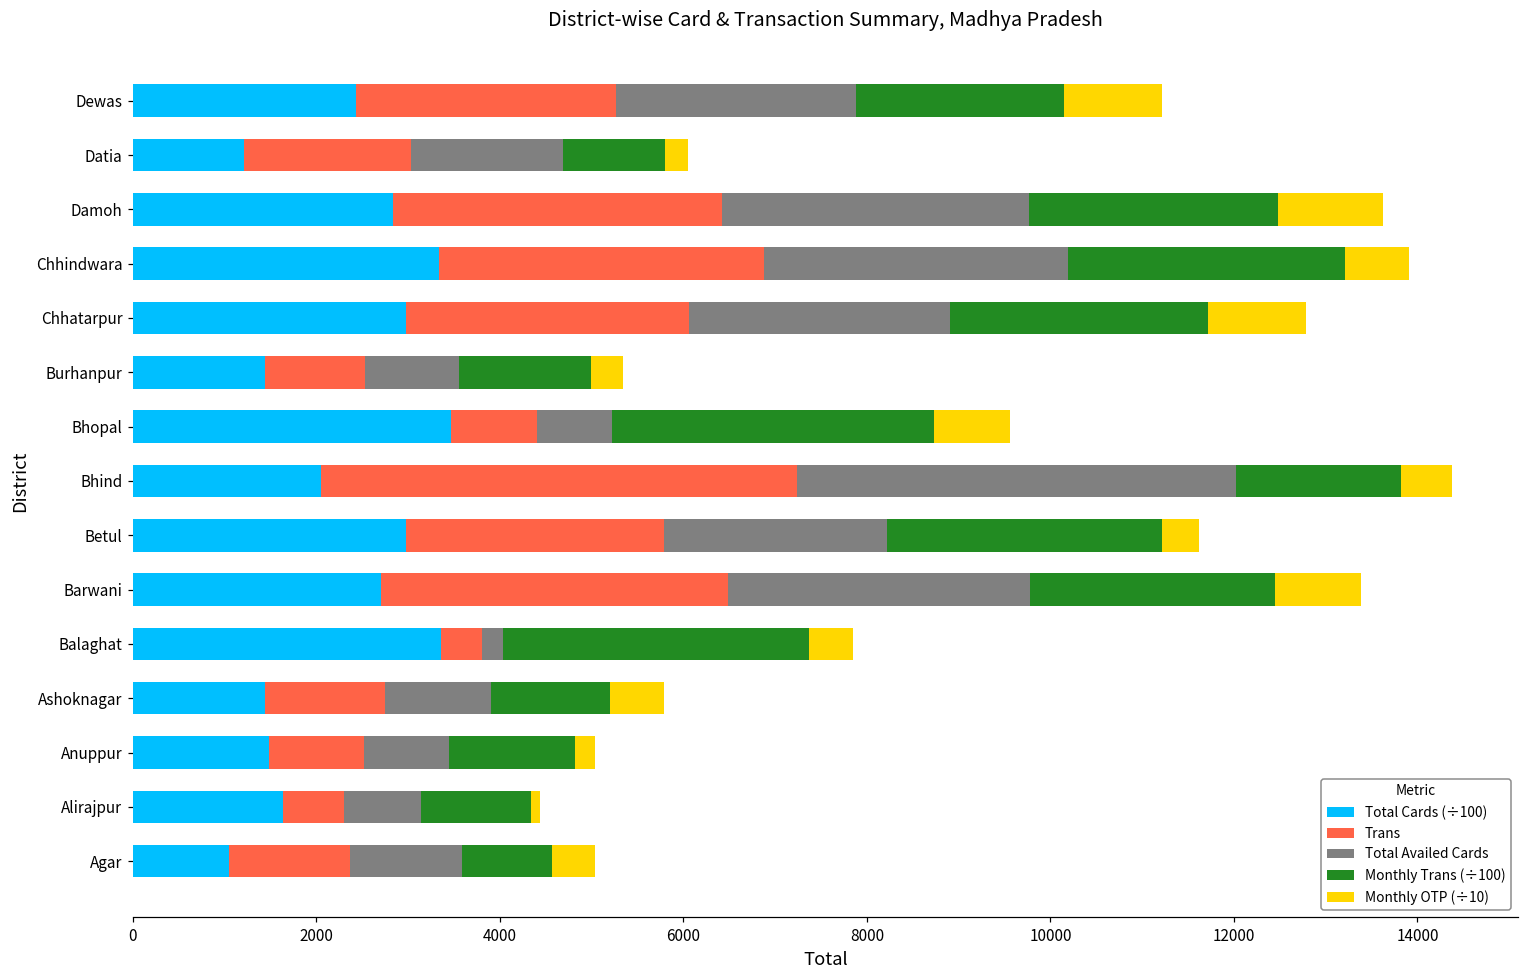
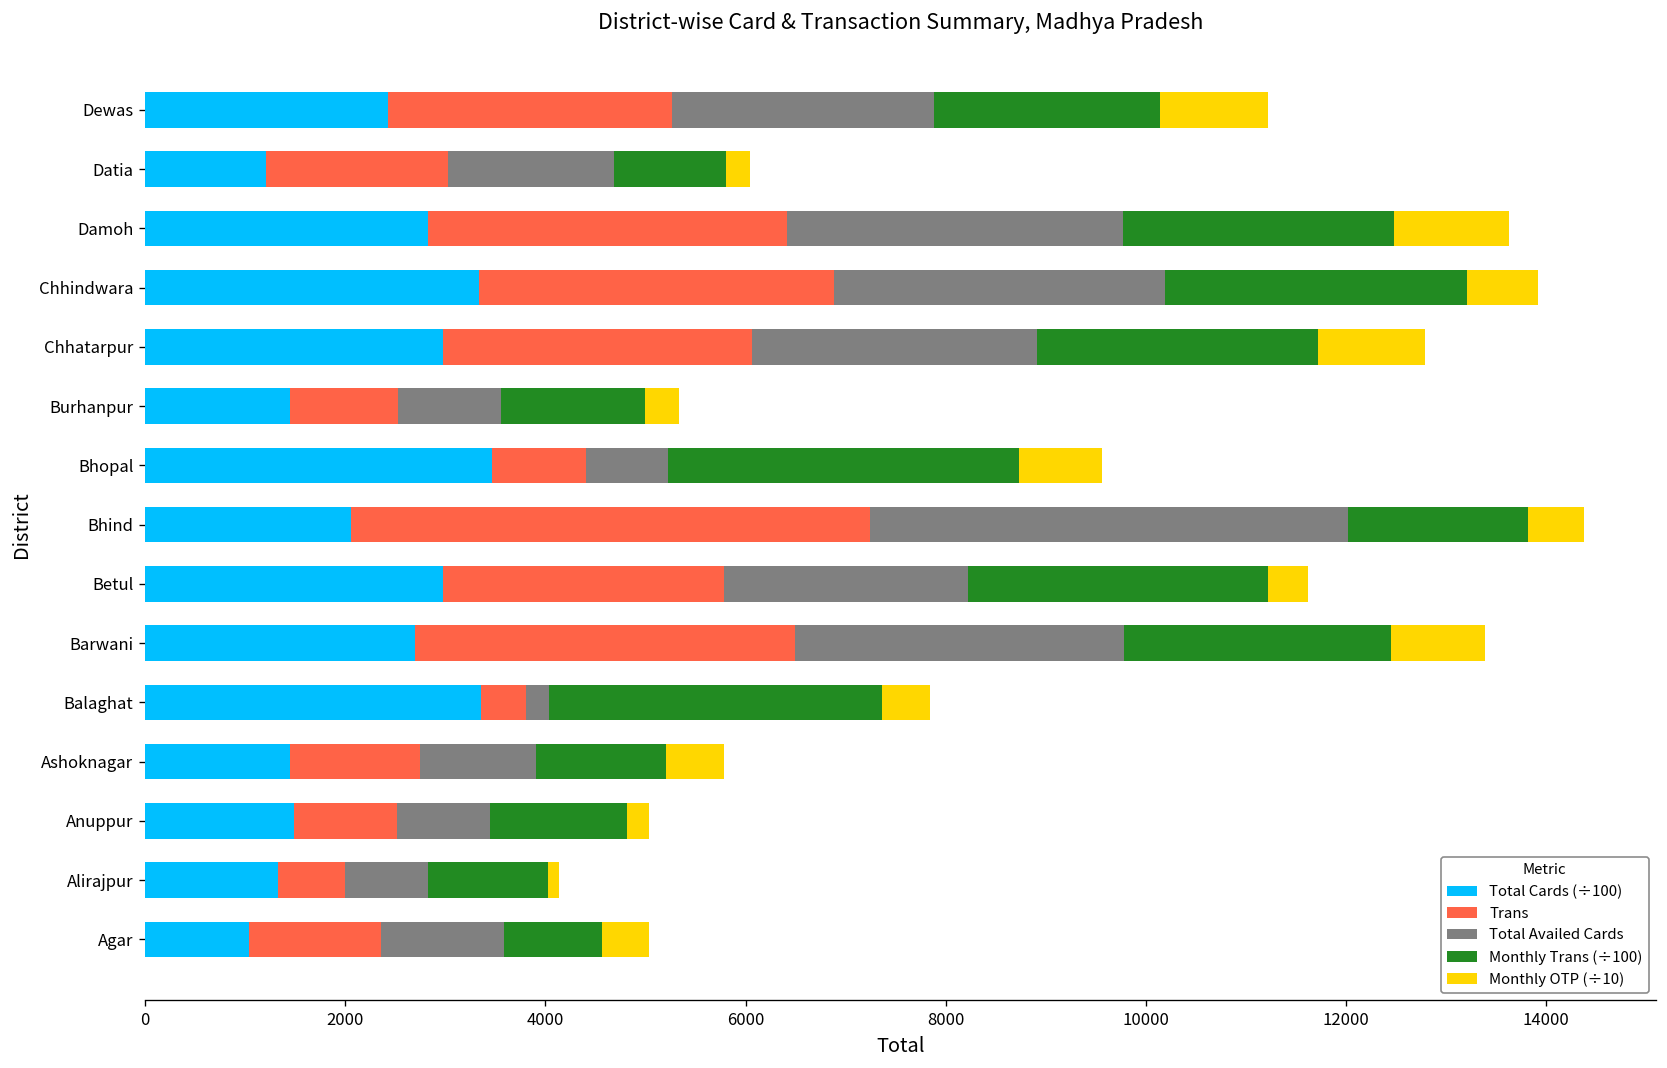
  {
    "Total Cards (÷100)": {
      "Dewas": 2400,
      "Datia": 1200,
      "Damoh": 2800,
      "Chhindwara": 3300,
      "Chhatarpur": 3000,
      "Burhanpur": 1400,
      "Bhopal": 3500,
      "Bhind": 2100,
      "Betul": 3000,
      "Barwani": 2700,
      "Balaghat": 3400,
      "Ashoknagar": 1400,
      "Anuppur": 1500,
-     "Alirajpur": 1600,
+     "Alirajpur": 1300,
      "Agar": 1000
    },
    "Trans": {
      "Dewas": 2800,
      "Datia": 1800,
      "Damoh": 3600,
      "Chhindwara": 3500,
      "Chhatarpur": 3100,
      "Burhanpur": 1100,
      "Bhopal": 900,
      "Bhind": 5200,
      "Betul": 2800,
      "Barwani": 3800,
      "Balaghat": 500,
      "Ashoknagar": 1300,
      "Anuppur": 1000,
      "Alirajpur": 700,
      "Agar": 1300
    },
    "Total Availed Cards": {
      "Dewas": 2600,
      "Datia": 1700,
      "Damoh": 3400,
      "Chhindwara": 3300,
      "Chhatarpur": 2800,
      "Burhanpur": 1000,
      "Bhopal": 800,
      "Bhind": 4800,
      "Betul": 2400,
      "Barwani": 3300,
      "Balaghat": 200,
      "Ashoknagar": 1200,
      "Anuppur": 900,
      "Alirajpur": 800,
      "Agar": 1200
    },
    "Monthly Trans (÷100)": {
      "Dewas": 2300,
      "Datia": 1100,
      "Damoh": 2700,
      "Chhindwara": 3000,
      "Chhatarpur": 2800,
      "Burhanpur": 1400,
      "Bhopal": 3500,
      "Bhind": 1800,
      "Betul": 3000,
      "Barwani": 2700,
      "Balaghat": 3300,
      "Ashoknagar": 1300,
      "Anuppur": 1400,
      "Alirajpur": 1200,
      "Agar": 1000
    },
    "Monthly OTP (÷10)": {
      "Dewas": 1100,
      "Datia": 200,
      "Damoh": 1100,
      "Chhindwara": 700,
      "Chhatarpur": 1100,
      "Burhanpur": 300,
      "Bhopal": 800,
      "Bhind": 600,
      "Betul": 400,
      "Barwani": 900,
      "Balaghat": 500,
      "Ashoknagar": 600,
      "Anuppur": 200,
      "Alirajpur": 100,
      "Agar": 500
    }
  }
